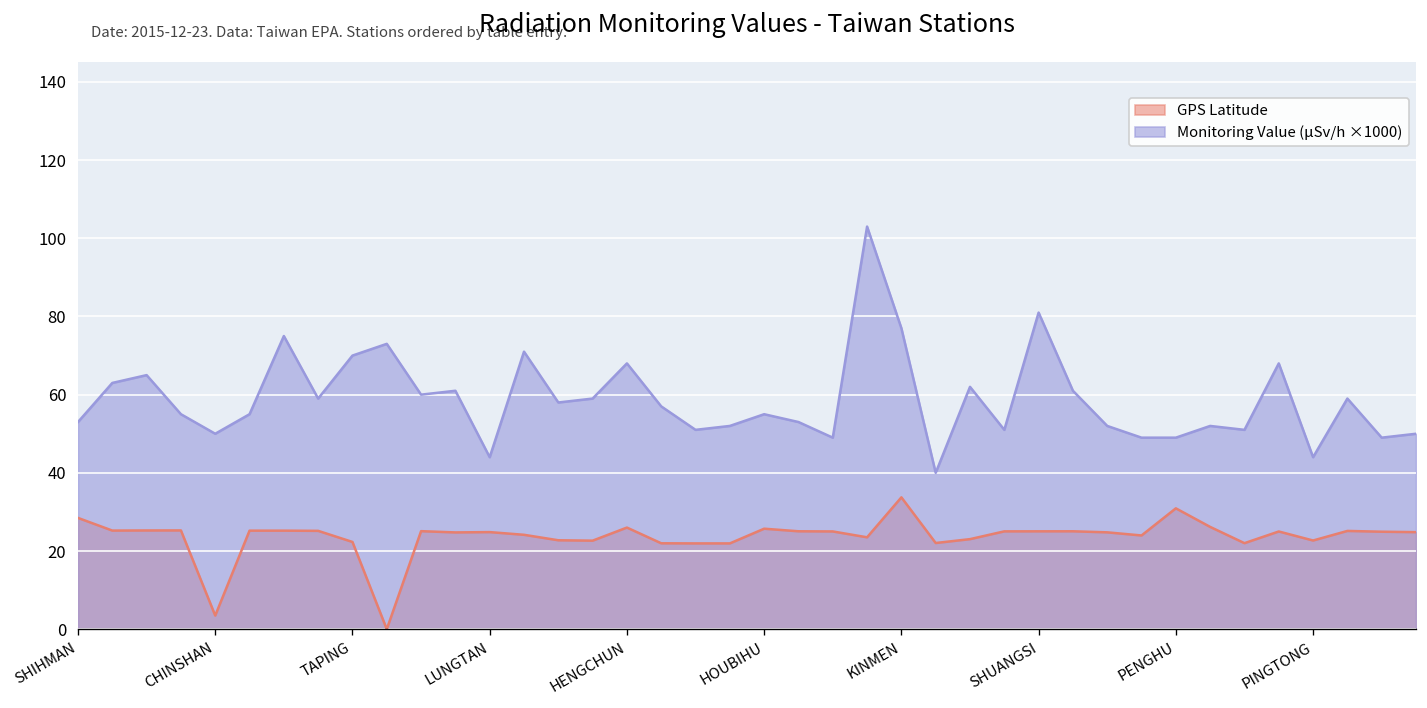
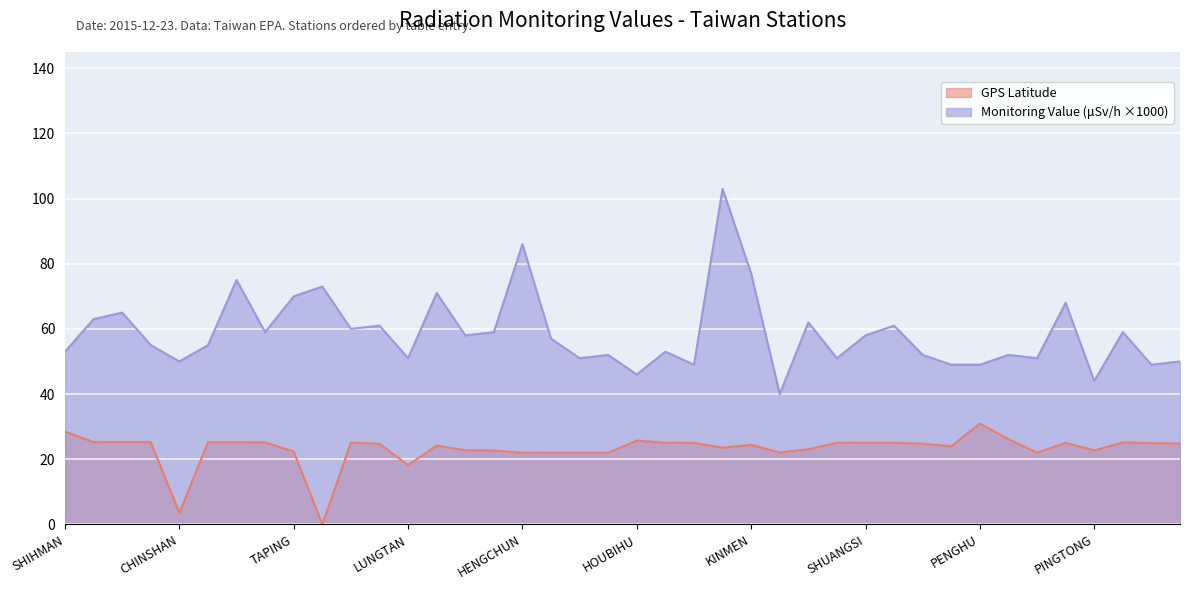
  {
    "GPS Latitude": {
      "SHIHMAN": 28,
      "CHINSHAN": 3,
      "TAPING": 22,
-     "LUNGTAN": 25,
-     "HENGCHUN": 26,
+     "LUNGTAN": 18,
+     "HENGCHUN": 22,
      "HOUBIHU": 26,
-     "KINMEN": 34,
+     "KINMEN": 24,
      "SHUANGSI": 25,
      "PENGHU": 31,
      "PINGTONG": 23
    },
    "Monitoring Value (μSv/h ×1000)": {
      "SHIHMAN": 53,
      "CHINSHAN": 50,
      "TAPING": 70,
-     "LUNGTAN": 44,
-     "HENGCHUN": 68,
-     "HOUBIHU": 55,
+     "LUNGTAN": 51,
+     "HENGCHUN": 86,
+     "HOUBIHU": 46,
      "KINMEN": 77,
-     "SHUANGSI": 81,
+     "SHUANGSI": 58,
      "PENGHU": 49,
      "PINGTONG": 44
    }
  }
